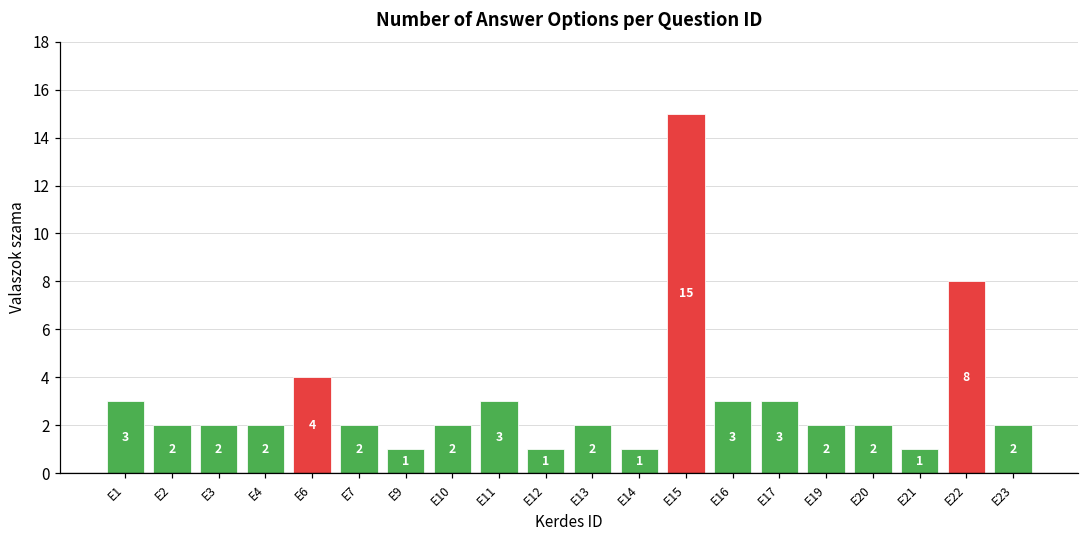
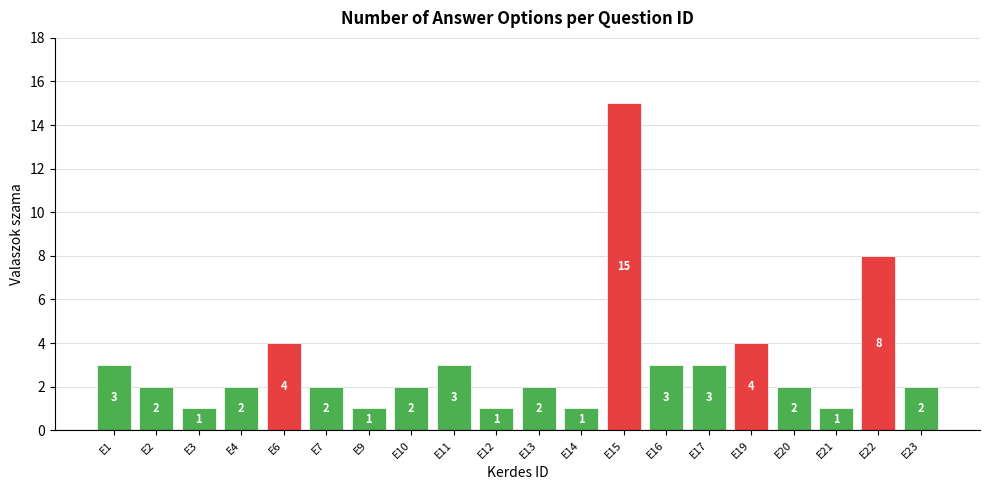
  {
    "E1": 3,
    "E2": 2,
-   "E3": 2,
+   "E3": 1,
    "E4": 2,
    "E6": 4,
    "E7": 2,
    "E9": 1,
    "E10": 2,
    "E11": 3,
    "E12": 1,
    "E13": 2,
    "E14": 1,
    "E15": 15,
    "E16": 3,
    "E17": 3,
-   "E19": 2,
+   "E19": 4,
    "E20": 2,
    "E21": 1,
    "E22": 8,
    "E23": 2
  }
